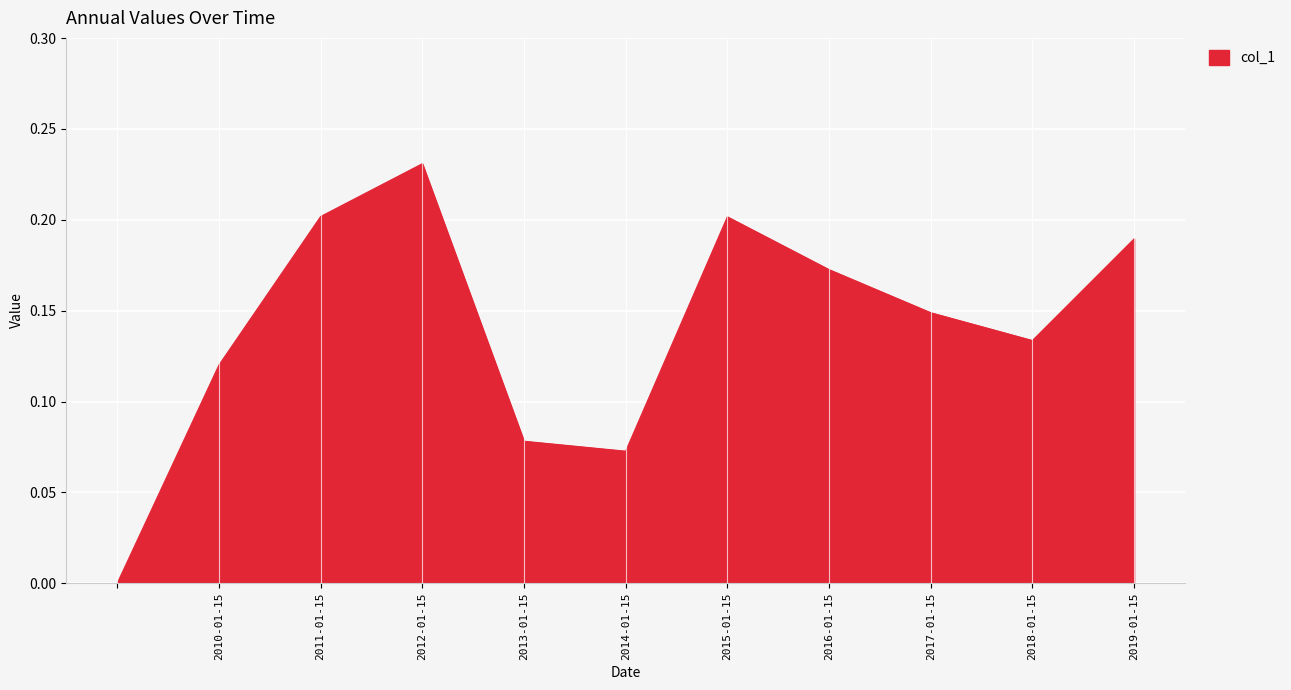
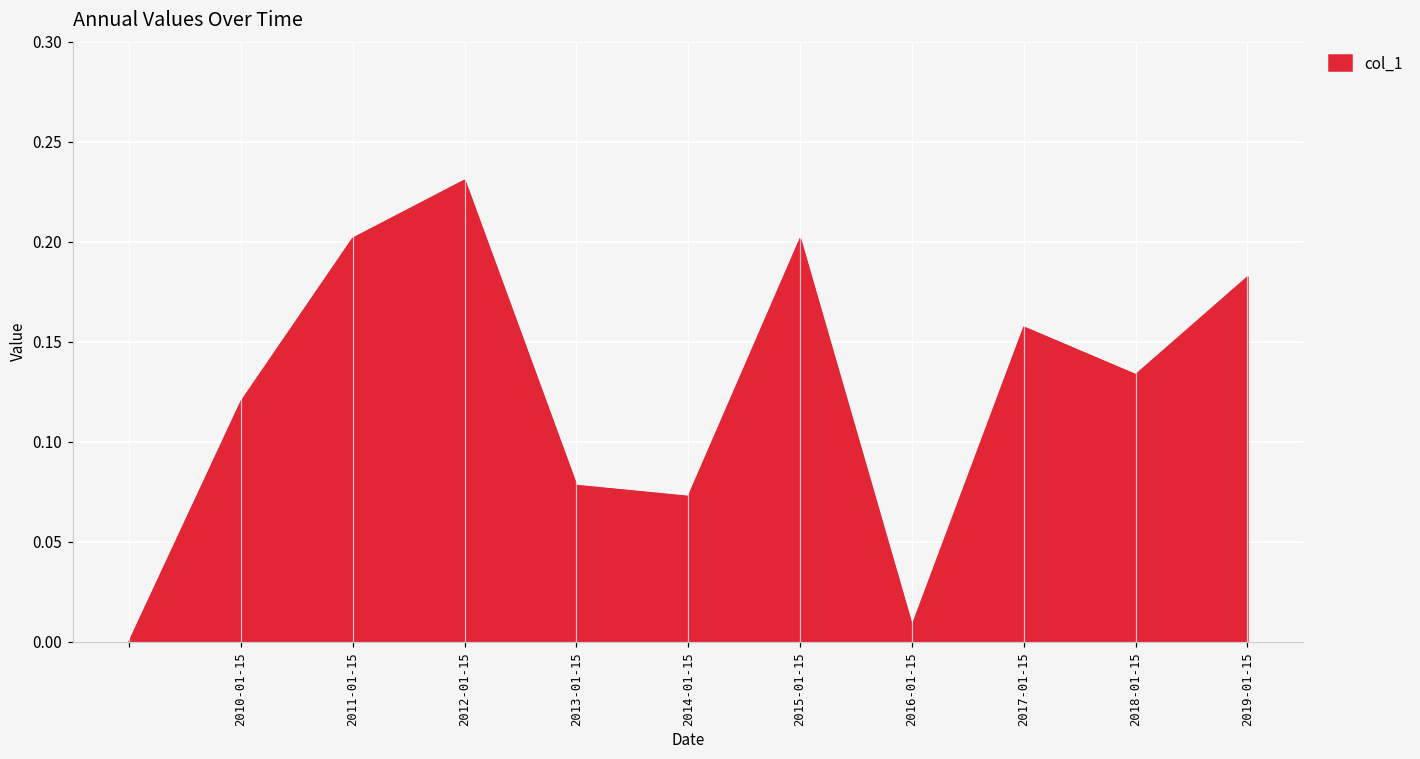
  {
    "2010-01-15": 0.120,
    "2011-01-15": 0.202,
    "2012-01-15": 0.231,
    "2013-01-15": 0.078,
    "2014-01-15": 0.073,
    "2015-01-15": 0.202,
-   "2016-01-15": 0.173,
-   "2017-01-15": 0.149,
+   "2016-01-15": 0.008,
+   "2017-01-15": 0.157,
    "2018-01-15": 0.134,
-   "2019-01-15": 0.190
+   "2019-01-15": 0.182
  }
